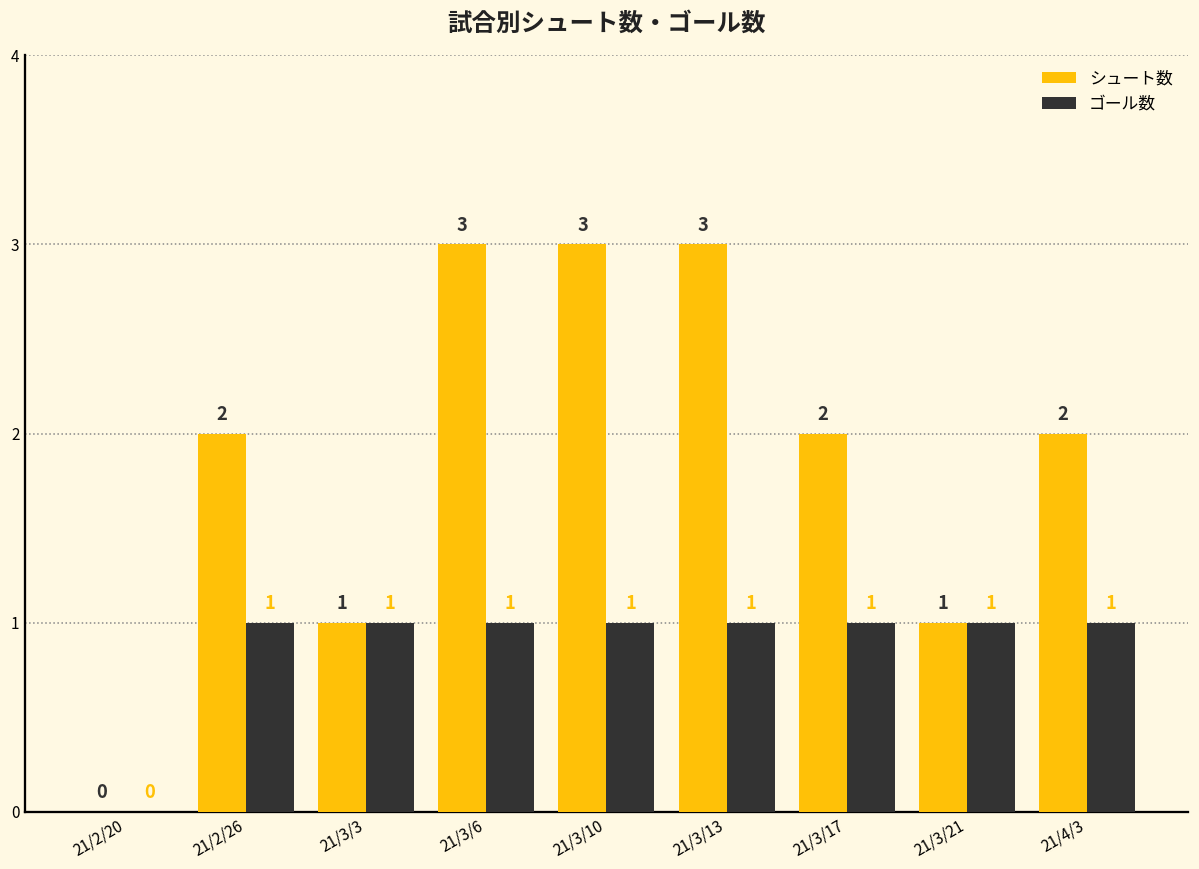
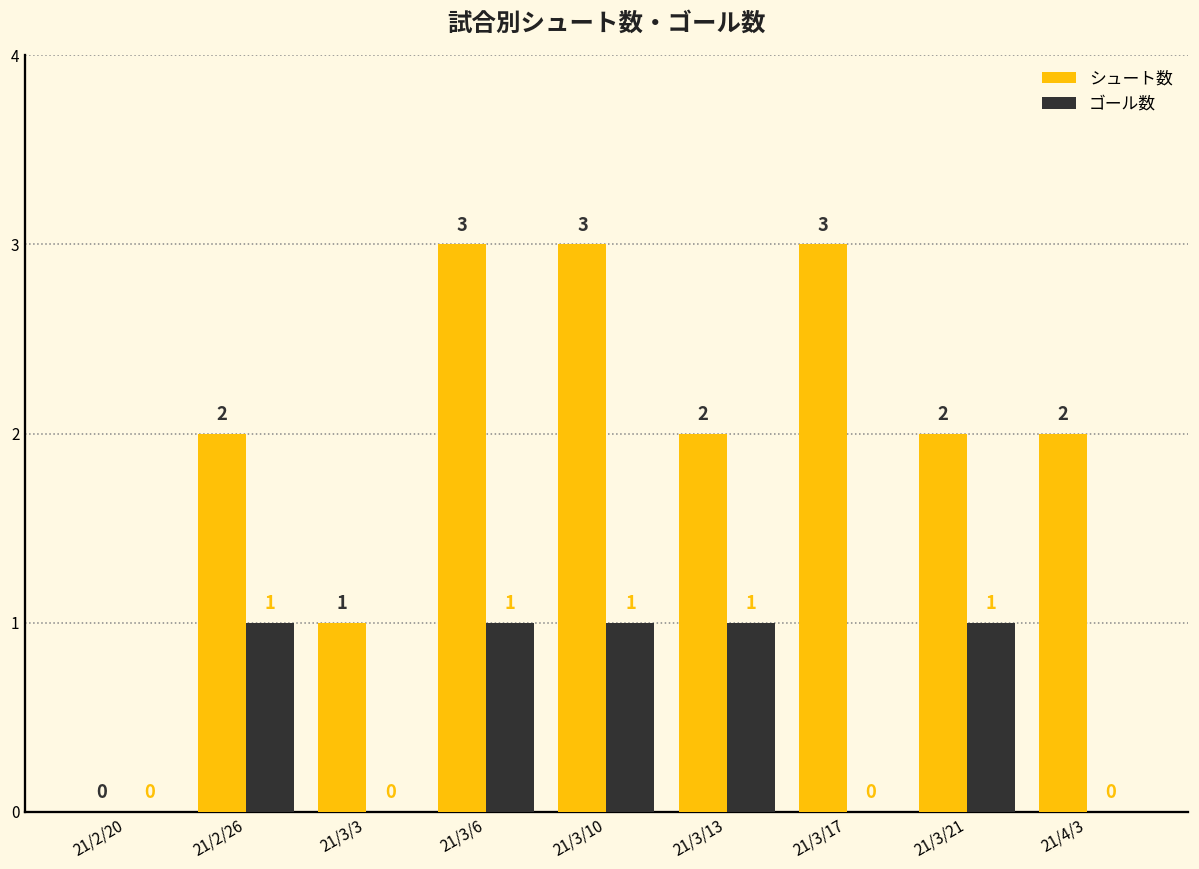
  {
    "シュート数": {
      "21/2/20": 0,
      "21/2/26": 2,
      "21/3/3": 1,
      "21/3/6": 3,
      "21/3/10": 3,
-     "21/3/13": 3,
-     "21/3/17": 2,
-     "21/3/21": 1,
+     "21/3/13": 2,
+     "21/3/17": 3,
+     "21/3/21": 2,
      "21/4/3": 2
    },
    "ゴール数": {
      "21/2/20": 0,
      "21/2/26": 1,
-     "21/3/3": 1,
+     "21/3/3": 0,
      "21/3/6": 1,
      "21/3/10": 1,
      "21/3/13": 1,
-     "21/3/17": 1,
+     "21/3/17": 0,
      "21/3/21": 1,
-     "21/4/3": 1
+     "21/4/3": 0
    }
  }
